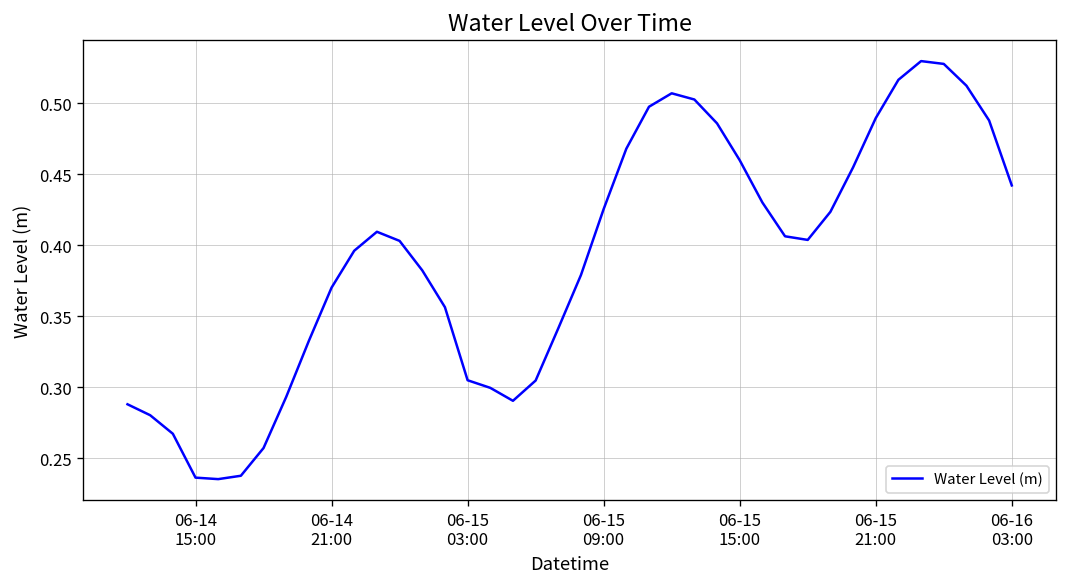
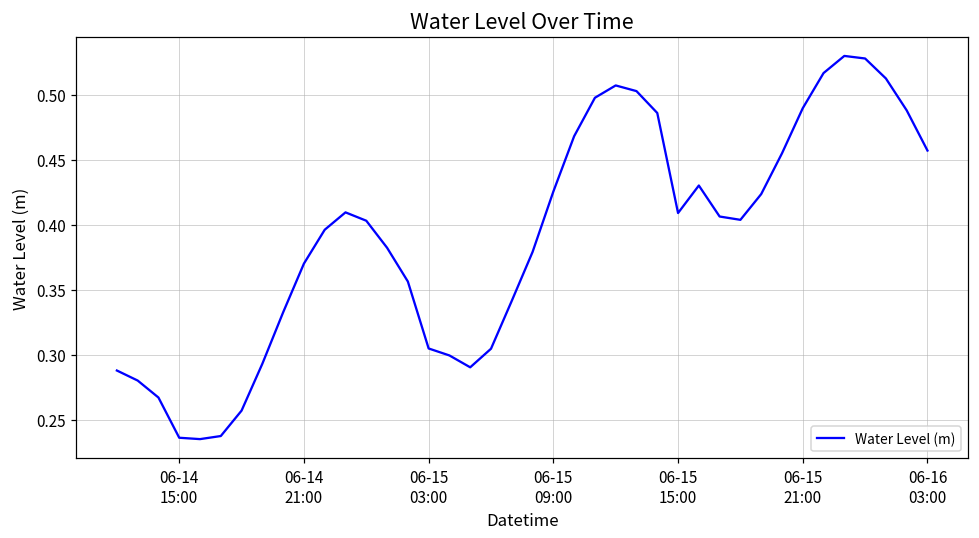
  {
    "06-14 15:00": 0.236,
    "06-14 21:00": 0.370,
    "06-15 03:00": 0.305,
    "06-15 09:00": 0.426,
-   "06-15 15:00": 0.460,
+   "06-15 15:00": 0.409,
    "06-15 21:00": 0.490,
-   "06-16 03:00": 0.442
+   "06-16 03:00": 0.457
  }
